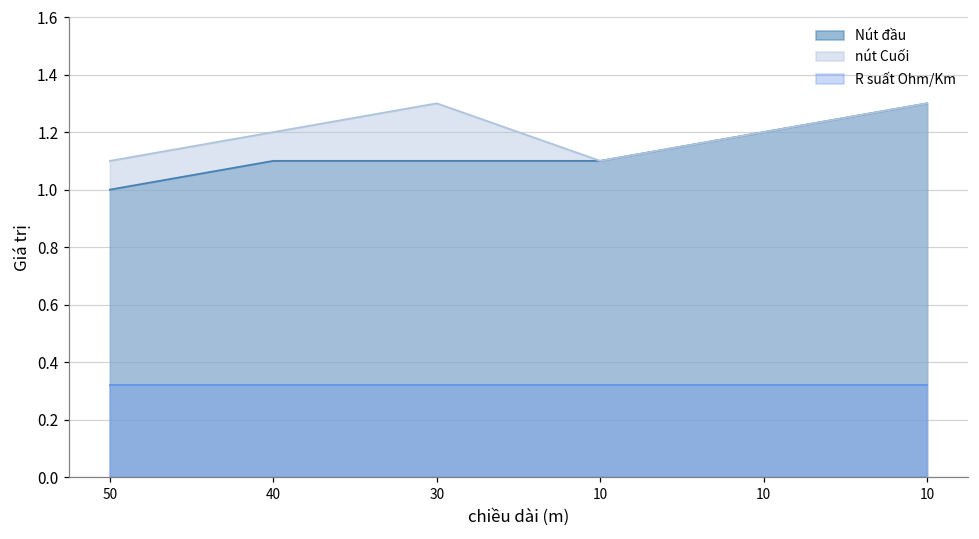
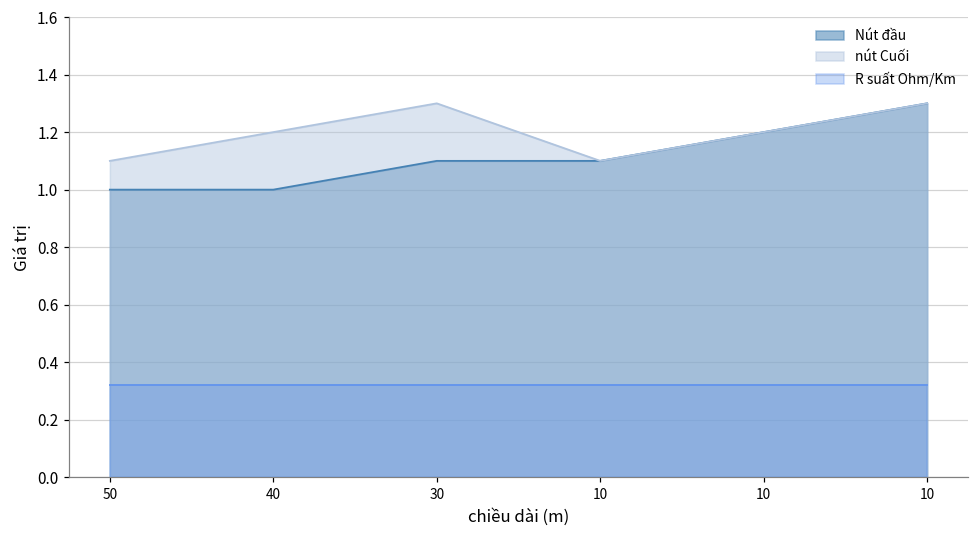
  {
    "Nút đầu": {
      "50": 1.0,
-     "40": 1.1,
+     "40": 1.0,
      "30": 1.1
    }
  }
